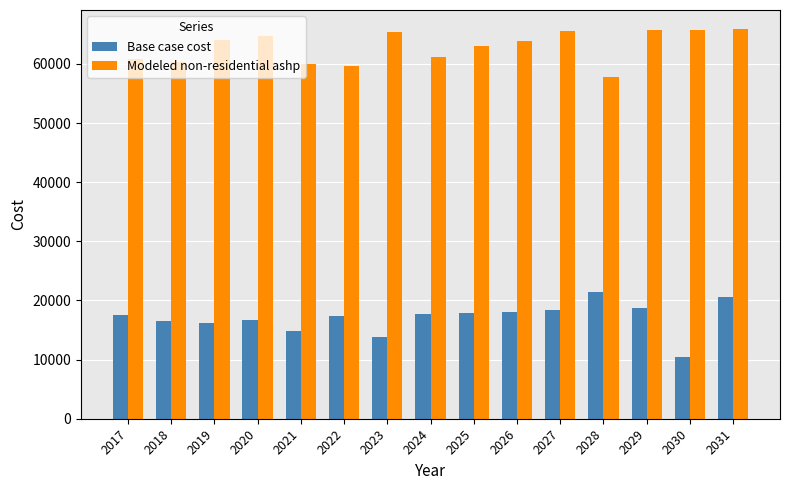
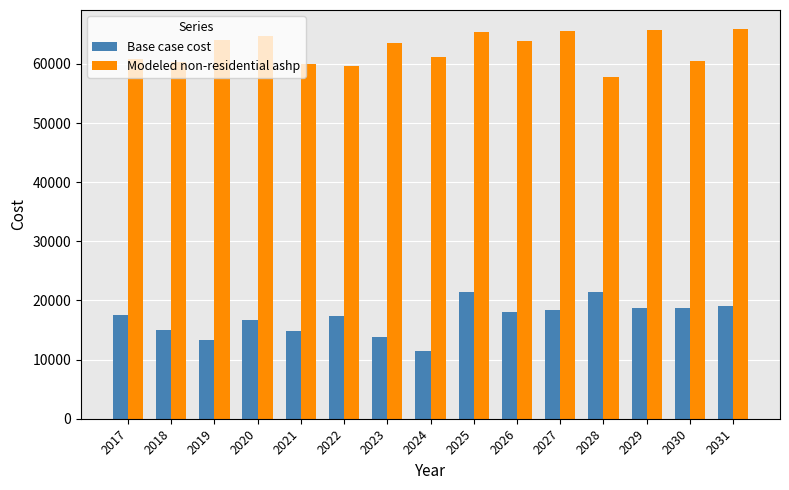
  {
    "Base case cost": {
      "2017": 17000,
-     "2018": 16000,
-     "2019": 16000,
+     "2018": 15000,
+     "2019": 13000,
      "2020": 17000,
      "2021": 15000,
      "2022": 17000,
      "2023": 14000,
-     "2024": 18000,
-     "2025": 18000,
+     "2024": 11000,
+     "2025": 21000,
      "2026": 18000,
      "2027": 18000,
      "2028": 21000,
      "2029": 19000,
-     "2030": 10000,
-     "2031": 21000
+     "2030": 19000,
+     "2031": 19000
    },
    "Modeled non-residential ashp": {
      "2021": 60000,
      "2022": 60000,
-     "2023": 65000,
+     "2023": 64000,
      "2024": 61000,
-     "2025": 63000,
+     "2025": 65000,
      "2026": 64000,
      "2027": 66000,
      "2028": 58000,
      "2029": 66000,
-     "2030": 66000,
+     "2030": 60000,
      "2031": 66000
    }
  }
